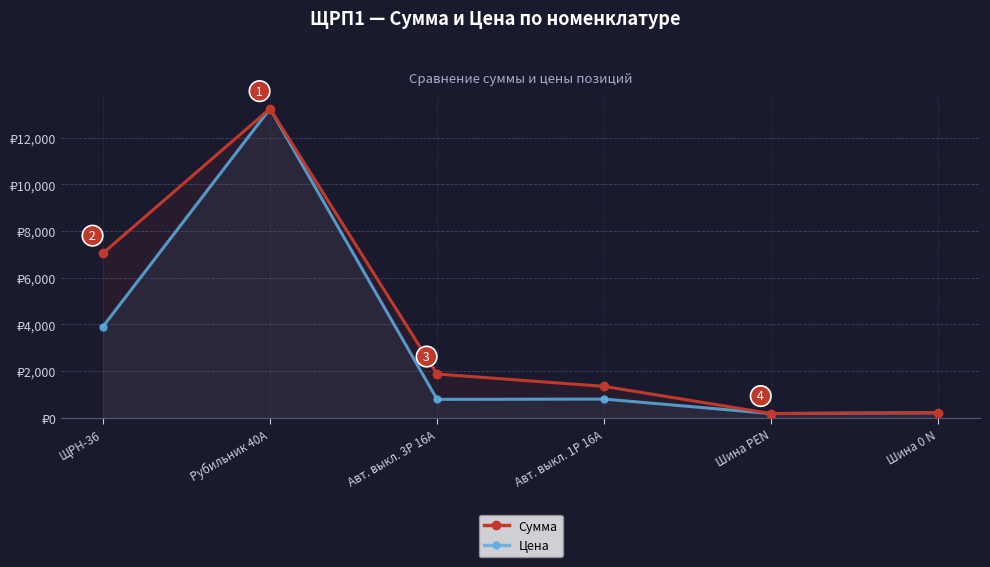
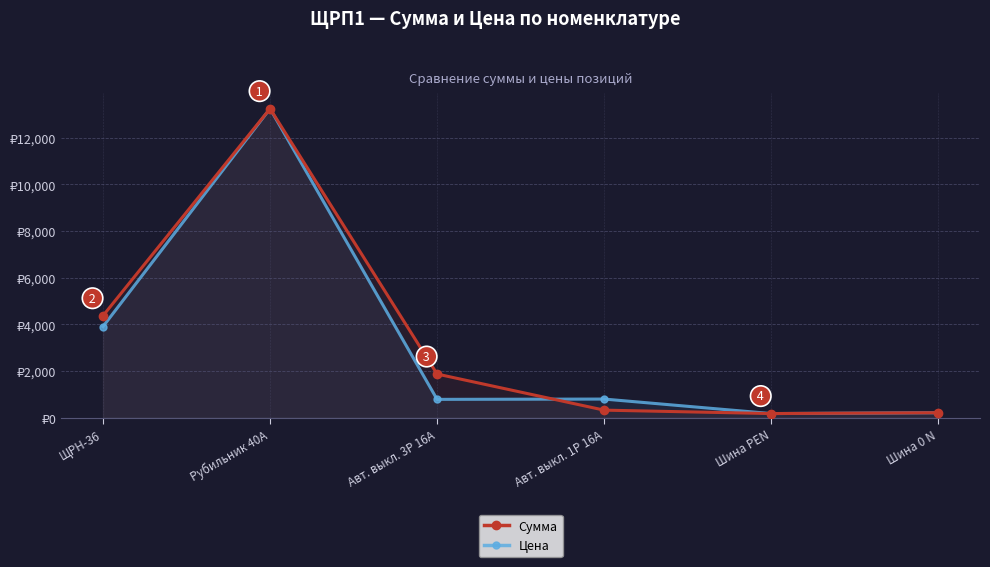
  {
    "Сумма": {
-     "ЩРН-36": "₽7,100",
-     "Авт. выкл. 1P 16А": "₽1,300"
+     "ЩРН-36": "₽4,400",
+     "Авт. выкл. 1P 16А": "₽300"
    },
    "Цена": {
      "ЩРН-36": "₽3,900",
      "Авт. выкл. 3P 16А": "₽800",
      "Авт. выкл. 1P 16А": "₽800"
    }
  }
